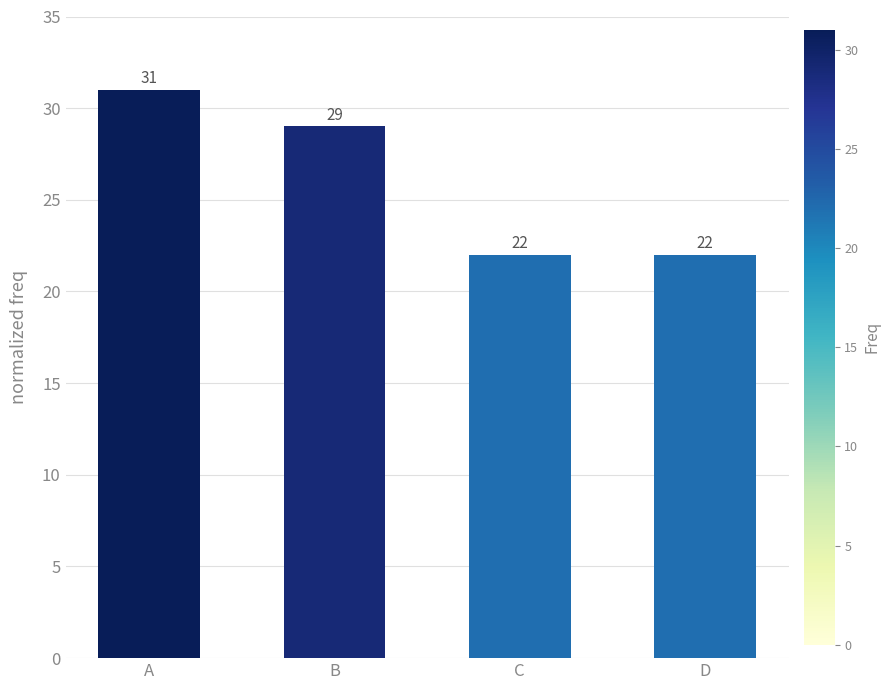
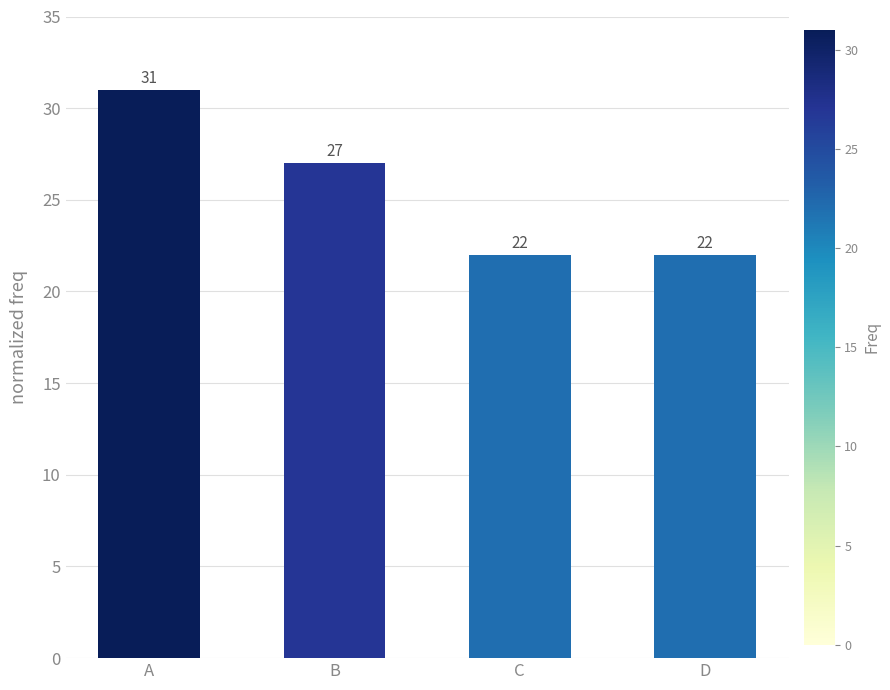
  {
    "A": 31,
-   "B": 29,
+   "B": 27,
    "C": 22,
    "D": 22
  }
